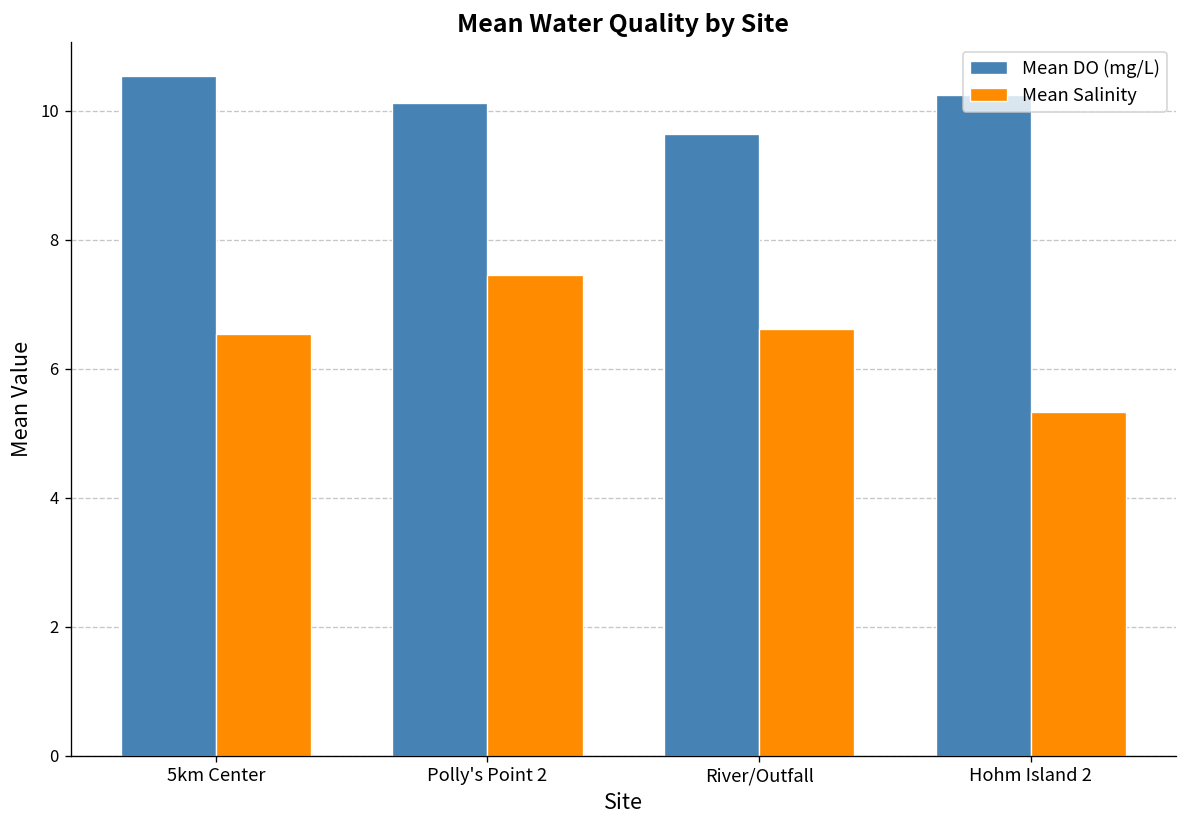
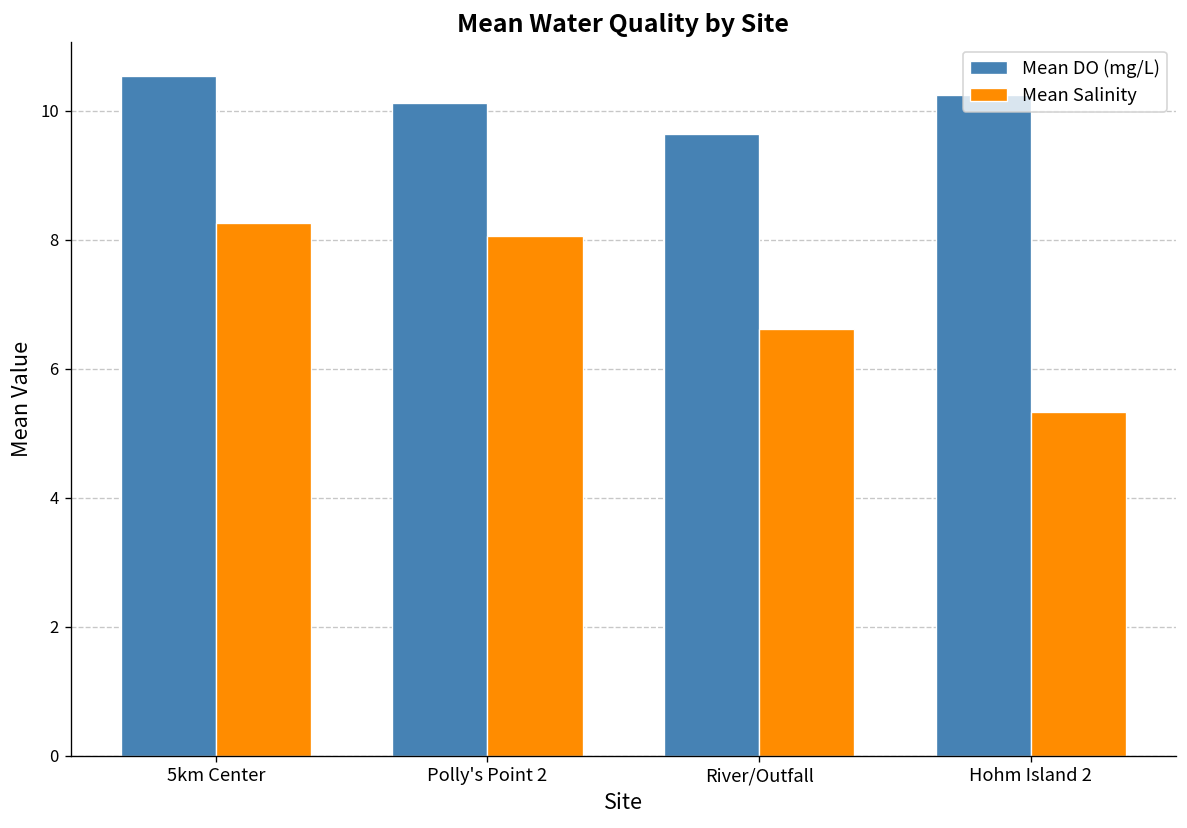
  {
    "Mean DO (mg/L)": {
      "5km Center": 10.5,
      "Polly's Point 2": 10.1,
      "River/Outfall": 9.6
    },
    "Mean Salinity": {
-     "5km Center": 6.5,
-     "Polly's Point 2": 7.5,
+     "5km Center": 8.3,
+     "Polly's Point 2": 8.1,
      "River/Outfall": 6.6,
      "Hohm Island 2": 5.3
    }
  }
